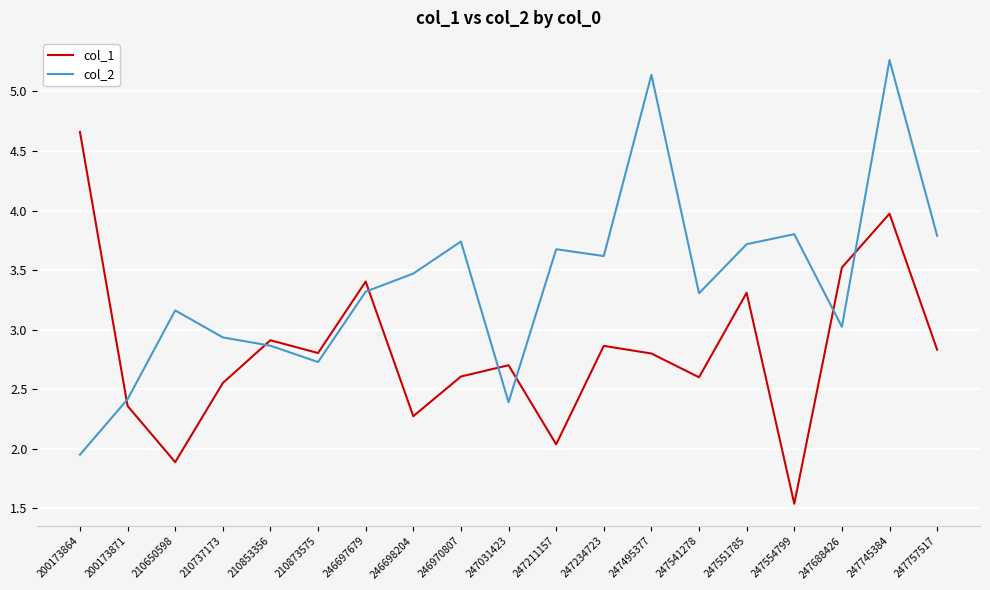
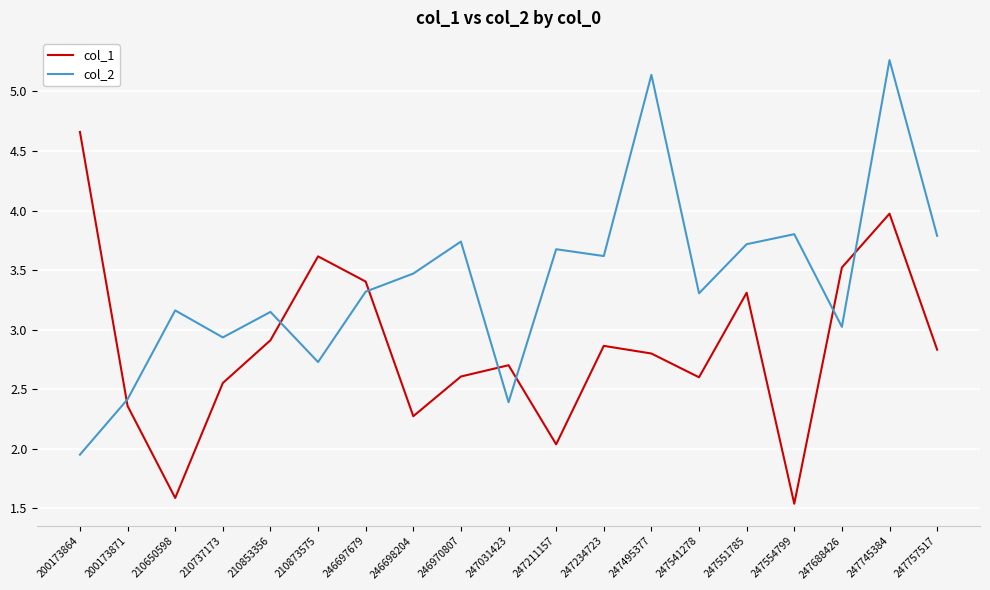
  {
    "col_1": {
      "200173864": 4.66,
      "200173871": 2.36,
-     "210650598": 1.89,
+     "210650598": 1.59,
      "210737173": 2.55,
      "210853356": 2.91,
-     "210873575": 2.80,
+     "210873575": 3.61,
      "246697679": 3.40,
      "246698204": 2.27,
      "246970807": 2.61,
      "247031423": 2.70,
      "247211157": 2.04,
      "247234723": 2.86,
      "247495377": 2.80,
      "247541278": 2.60,
      "247551785": 3.31,
      "247554799": 1.54,
      "247688426": 3.52,
      "247745384": 3.97,
      "247757517": 2.83
    },
    "col_2": {
      "200173864": 1.95,
      "200173871": 2.41,
      "210650598": 3.16,
      "210737173": 2.93,
-     "210853356": 2.86,
+     "210853356": 3.15,
      "210873575": 2.73,
      "246697679": 3.32,
      "246698204": 3.47,
      "246970807": 3.74,
      "247031423": 2.39,
      "247211157": 3.67,
      "247234723": 3.62,
      "247495377": 5.14,
      "247541278": 3.30,
      "247551785": 3.72,
      "247554799": 3.80,
      "247688426": 3.02,
      "247745384": 5.26,
      "247757517": 3.79
    }
  }
